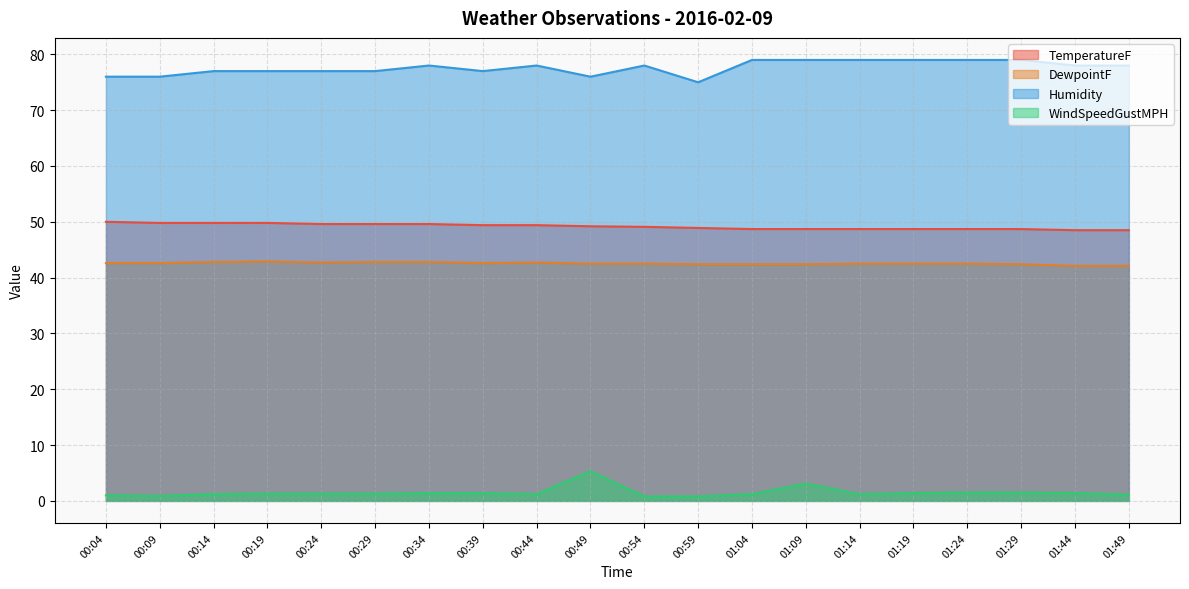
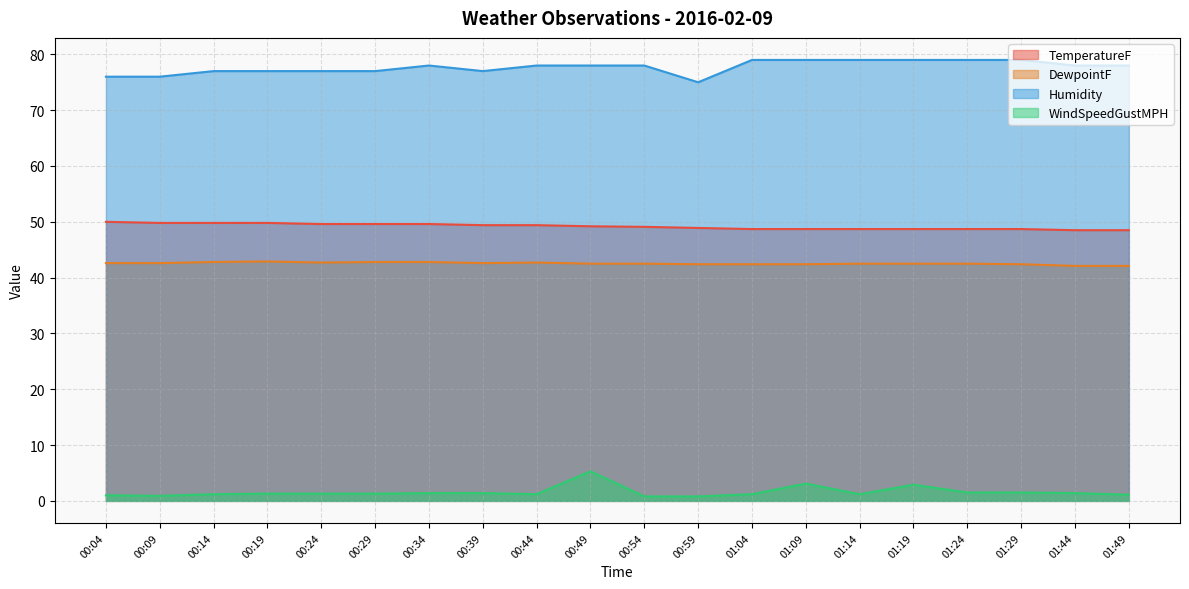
  {
    "Humidity": {
      "00:04": 76,
      "00:09": 76,
      "00:14": 77,
      "00:19": 77,
      "00:24": 77,
      "00:29": 77,
      "00:34": 78,
      "00:39": 77,
      "00:44": 78,
-     "00:49": 76,
+     "00:49": 78,
      "00:54": 78,
      "00:59": 75,
      "01:04": 79,
      "01:09": 79,
      "01:14": 79,
      "01:19": 79,
      "01:24": 79
    },
    "WindSpeedGustMPH": {
      "00:04": 1,
      "00:09": 1,
      "00:14": 1,
      "00:19": 1,
      "00:24": 1,
      "00:29": 1,
      "00:34": 1,
      "00:39": 1,
      "00:44": 1,
      "00:49": 5,
      "00:54": 1,
      "00:59": 1,
      "01:04": 1,
      "01:09": 3,
      "01:14": 1,
-     "01:19": 1,
+     "01:19": 3,
      "01:24": 2,
      "01:29": 2,
      "01:44": 1,
      "01:49": 1
    }
  }
